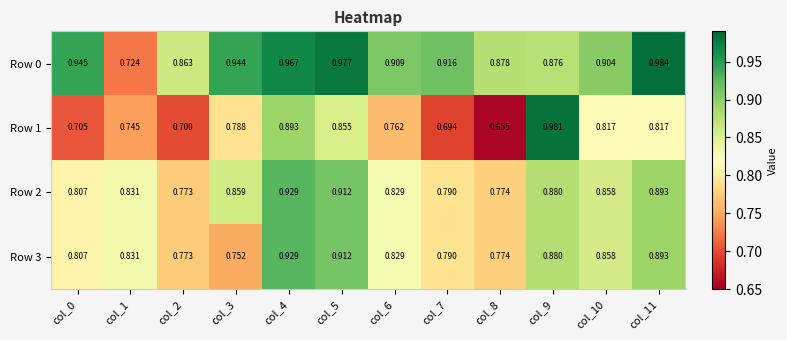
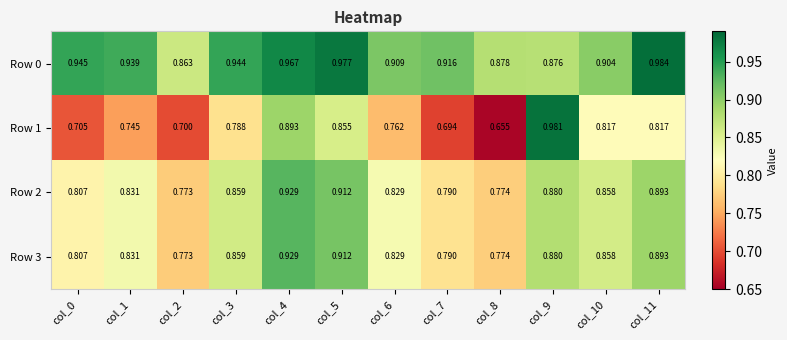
  {
    "Row 0": {
      "col_0": 0.945,
-     "col_1": 0.724,
+     "col_1": 0.939,
      "col_2": 0.863,
      "col_3": 0.944,
      "col_4": 0.967,
      "col_5": 0.977,
      "col_6": 0.909,
      "col_7": 0.916,
      "col_8": 0.878,
      "col_9": 0.876,
      "col_10": 0.904,
      "col_11": 0.984
    },
    "Row 1": {
      "col_0": 0.705,
      "col_1": 0.745,
      "col_2": 0.700,
      "col_3": 0.788,
      "col_4": 0.893,
      "col_5": 0.855,
      "col_6": 0.762,
      "col_7": 0.694,
      "col_8": 0.655,
      "col_9": 0.981,
      "col_10": 0.817,
      "col_11": 0.817
    },
    "Row 2": {
      "col_0": 0.807,
      "col_1": 0.831,
      "col_2": 0.773,
      "col_3": 0.859,
      "col_4": 0.929,
      "col_5": 0.912,
      "col_6": 0.829,
      "col_7": 0.790,
      "col_8": 0.774,
      "col_9": 0.880,
      "col_10": 0.858,
      "col_11": 0.893
    },
    "Row 3": {
      "col_0": 0.807,
      "col_1": 0.831,
      "col_2": 0.773,
-     "col_3": 0.752,
+     "col_3": 0.859,
      "col_4": 0.929,
      "col_5": 0.912,
      "col_6": 0.829,
      "col_7": 0.790,
      "col_8": 0.774,
      "col_9": 0.880,
      "col_10": 0.858,
      "col_11": 0.893
    }
  }
